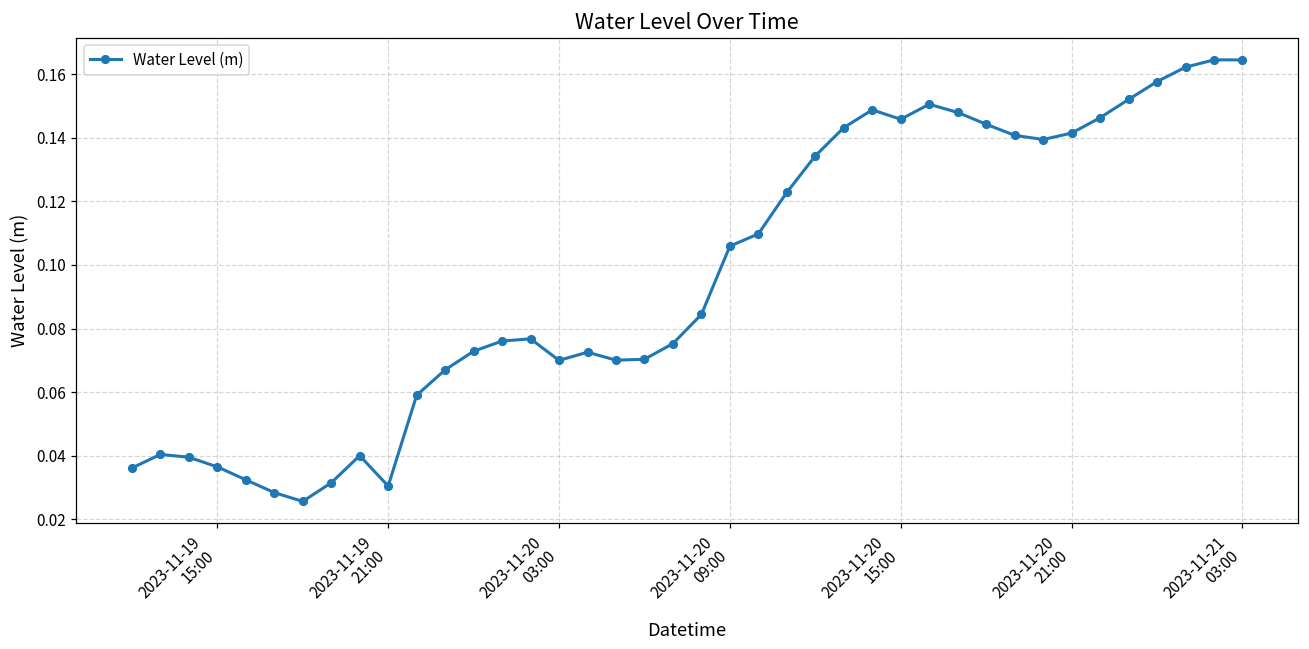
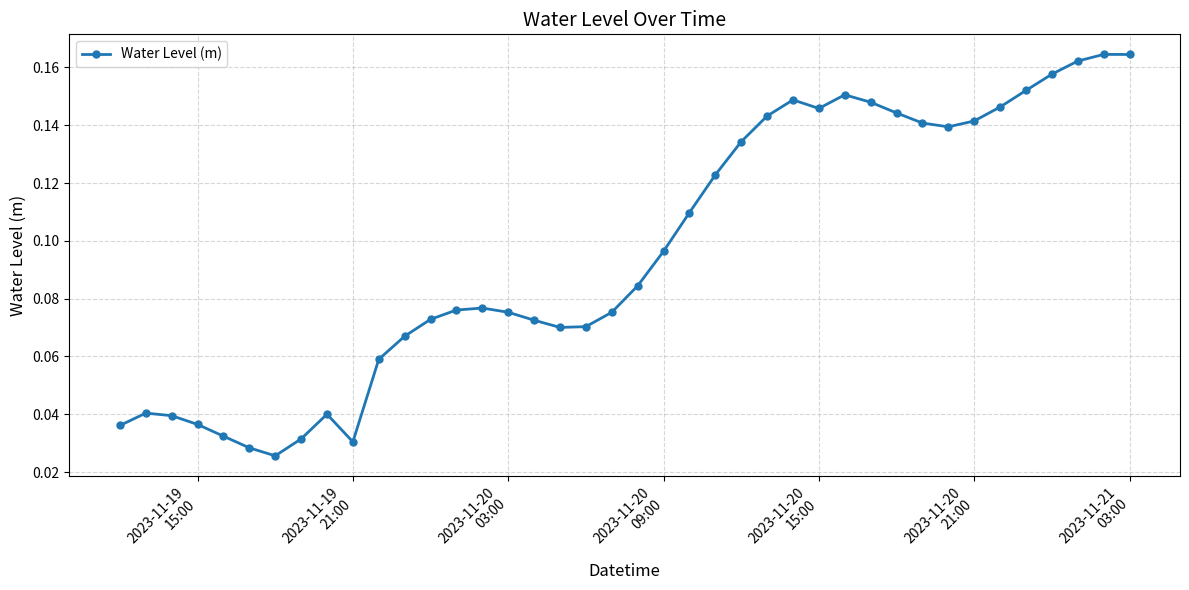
  {
    "2023-11-19 15:00": 0.036,
    "2023-11-19 21:00": 0.030,
-   "2023-11-20 03:00": 0.070,
-   "2023-11-20 09:00": 0.106,
+   "2023-11-20 03:00": 0.075,
+   "2023-11-20 09:00": 0.096,
    "2023-11-20 15:00": 0.146,
    "2023-11-20 21:00": 0.141,
    "2023-11-21 03:00": 0.165
  }
